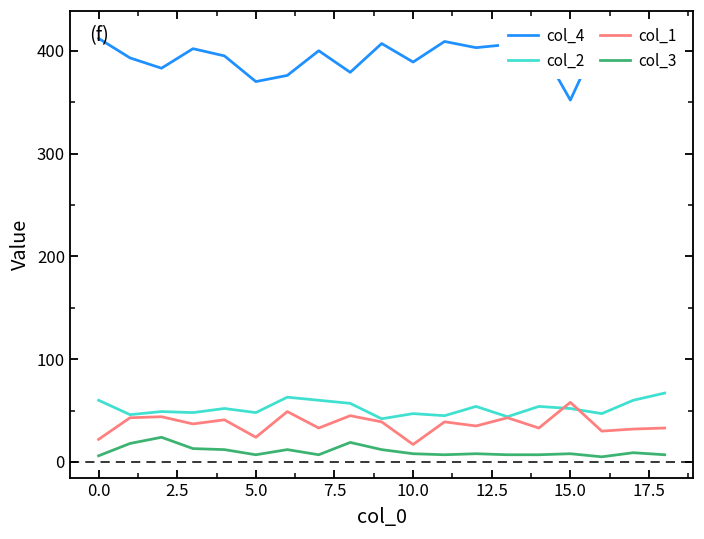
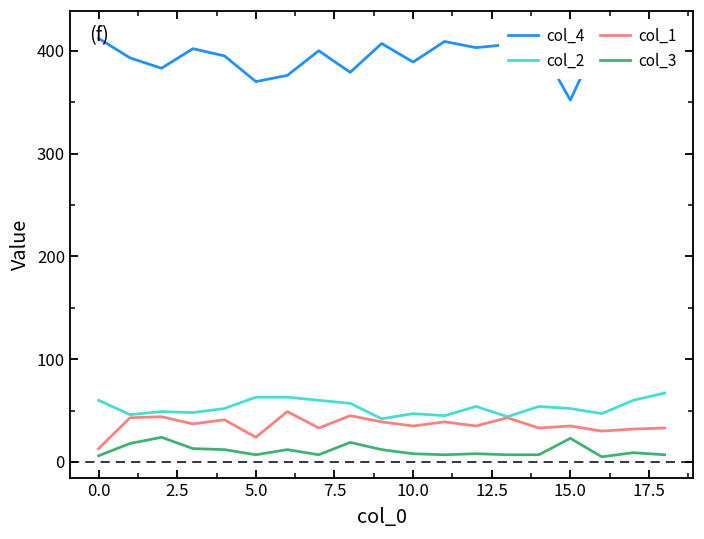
  {
    "col_4": {
      "0.0": 410,
      "5.0": 370,
      "10.0": 390,
      "15.0": 350
    },
    "col_2": {
      "0.0": 60,
-     "5.0": 50,
+     "5.0": 60,
      "10.0": 50,
      "15.0": 50
    },
    "col_1": {
-     "0.0": 20,
+     "0.0": 10,
      "5.0": 20,
-     "10.0": 20,
-     "15.0": 60
+     "10.0": 40,
+     "15.0": 40
    },
    "col_3": {
      "0.0": 10,
      "5.0": 10,
      "10.0": 10,
-     "15.0": 10
+     "15.0": 20
    }
  }
